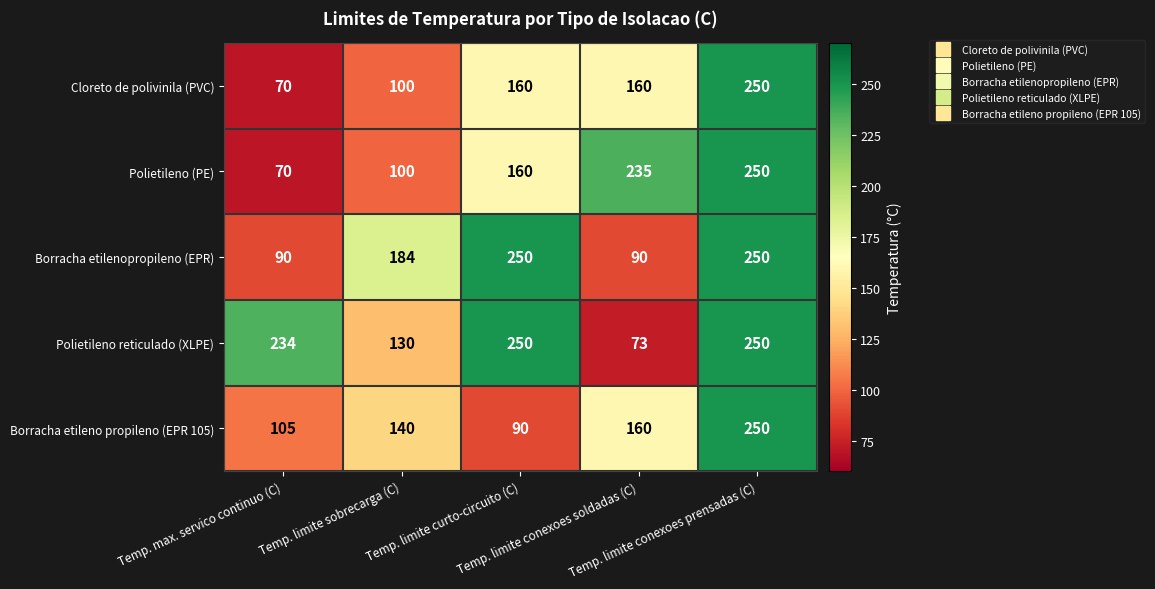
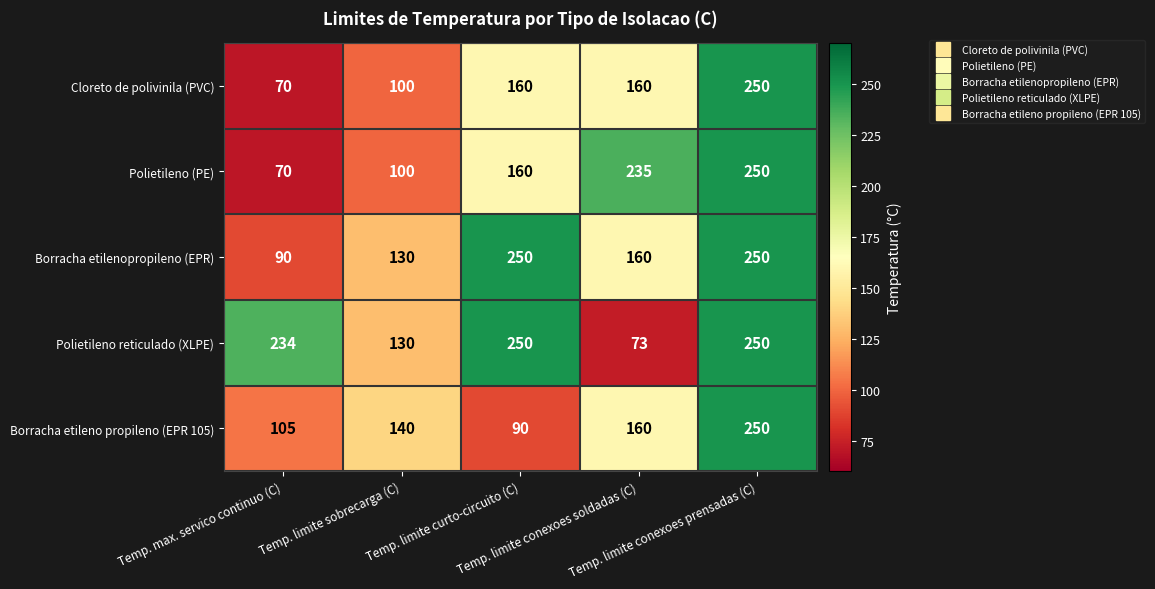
  {
    "Cloreto de polivinila (PVC)": {
      "Temp. max. servico continuo (C)": 70,
      "Temp. limite sobrecarga (C)": 100,
      "Temp. limite curto-circuito (C)": 160,
      "Temp. limite conexoes soldadas (C)": 160,
      "Temp. limite conexoes prensadas (C)": 250
    },
    "Polietileno (PE)": {
      "Temp. max. servico continuo (C)": 70,
      "Temp. limite sobrecarga (C)": 100,
      "Temp. limite curto-circuito (C)": 160,
      "Temp. limite conexoes soldadas (C)": 235,
      "Temp. limite conexoes prensadas (C)": 250
    },
    "Borracha etilenopropileno (EPR)": {
      "Temp. max. servico continuo (C)": 90,
-     "Temp. limite sobrecarga (C)": 184,
+     "Temp. limite sobrecarga (C)": 130,
      "Temp. limite curto-circuito (C)": 250,
-     "Temp. limite conexoes soldadas (C)": 90,
+     "Temp. limite conexoes soldadas (C)": 160,
      "Temp. limite conexoes prensadas (C)": 250
    },
    "Polietileno reticulado (XLPE)": {
      "Temp. max. servico continuo (C)": 234,
      "Temp. limite sobrecarga (C)": 130,
      "Temp. limite curto-circuito (C)": 250,
      "Temp. limite conexoes soldadas (C)": 73,
      "Temp. limite conexoes prensadas (C)": 250
    },
    "Borracha etileno propileno (EPR 105)": {
      "Temp. max. servico continuo (C)": 105,
      "Temp. limite sobrecarga (C)": 140,
      "Temp. limite curto-circuito (C)": 90,
      "Temp. limite conexoes soldadas (C)": 160,
      "Temp. limite conexoes prensadas (C)": 250
    }
  }
